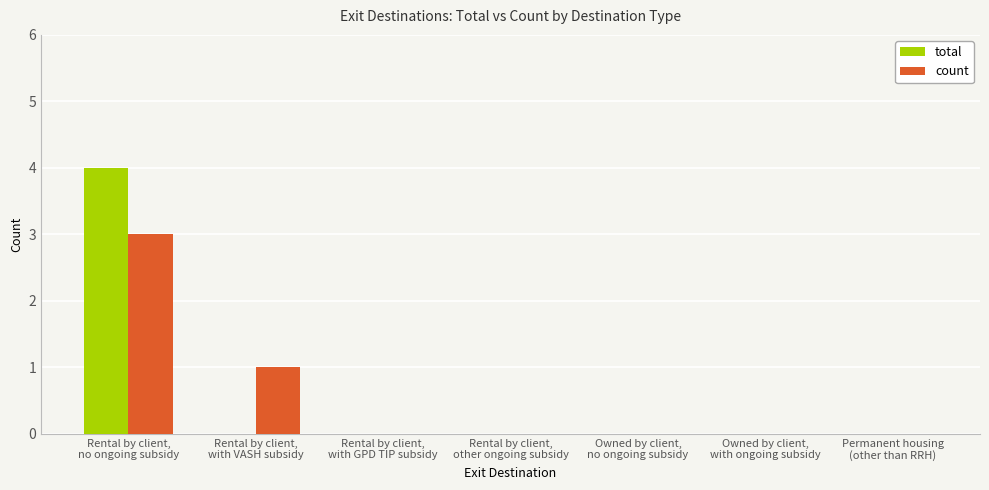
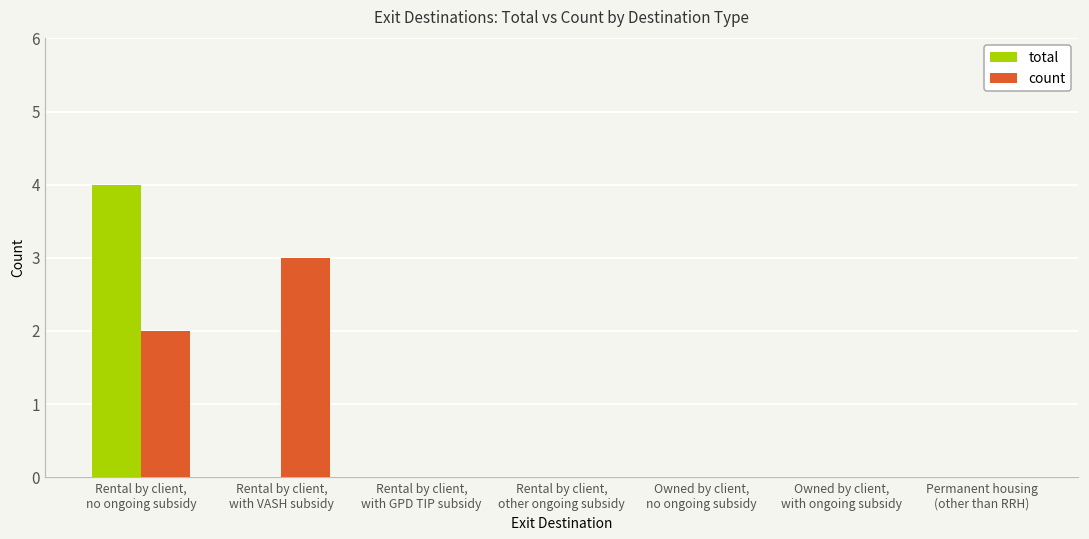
  {
    "total": {
      "Rental by client, no ongoing subsidy": 4,
      "Rental by client, with VASH subsidy": 0,
      "Rental by client, with GPD TIP subsidy": 0,
      "Rental by client, other ongoing subsidy": 0,
      "Owned by client, no ongoing subsidy": 0,
      "Owned by client, with ongoing subsidy": 0,
      "Permanent housing (other than RRH)": 0
    },
    "count": {
-     "Rental by client, no ongoing subsidy": 3,
-     "Rental by client, with VASH subsidy": 1,
+     "Rental by client, no ongoing subsidy": 2,
+     "Rental by client, with VASH subsidy": 3,
      "Rental by client, with GPD TIP subsidy": 0,
      "Rental by client, other ongoing subsidy": 0,
      "Owned by client, no ongoing subsidy": 0,
      "Owned by client, with ongoing subsidy": 0,
      "Permanent housing (other than RRH)": 0
    }
  }
